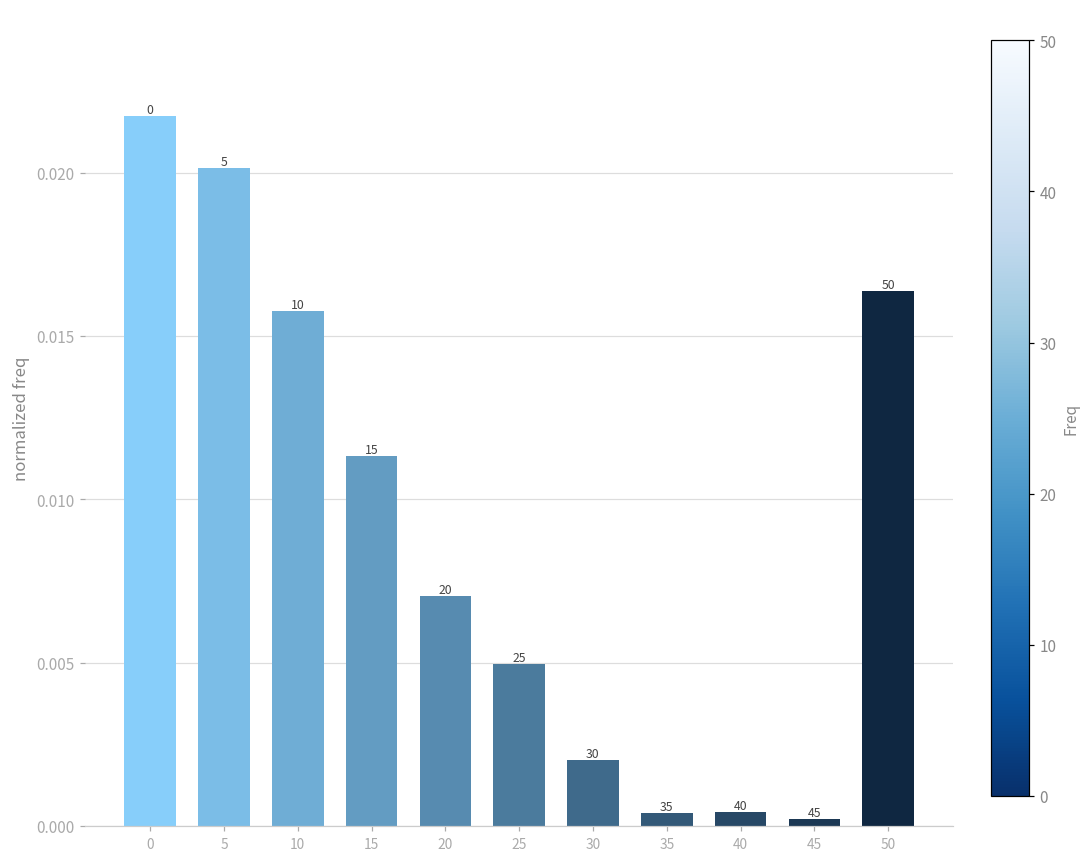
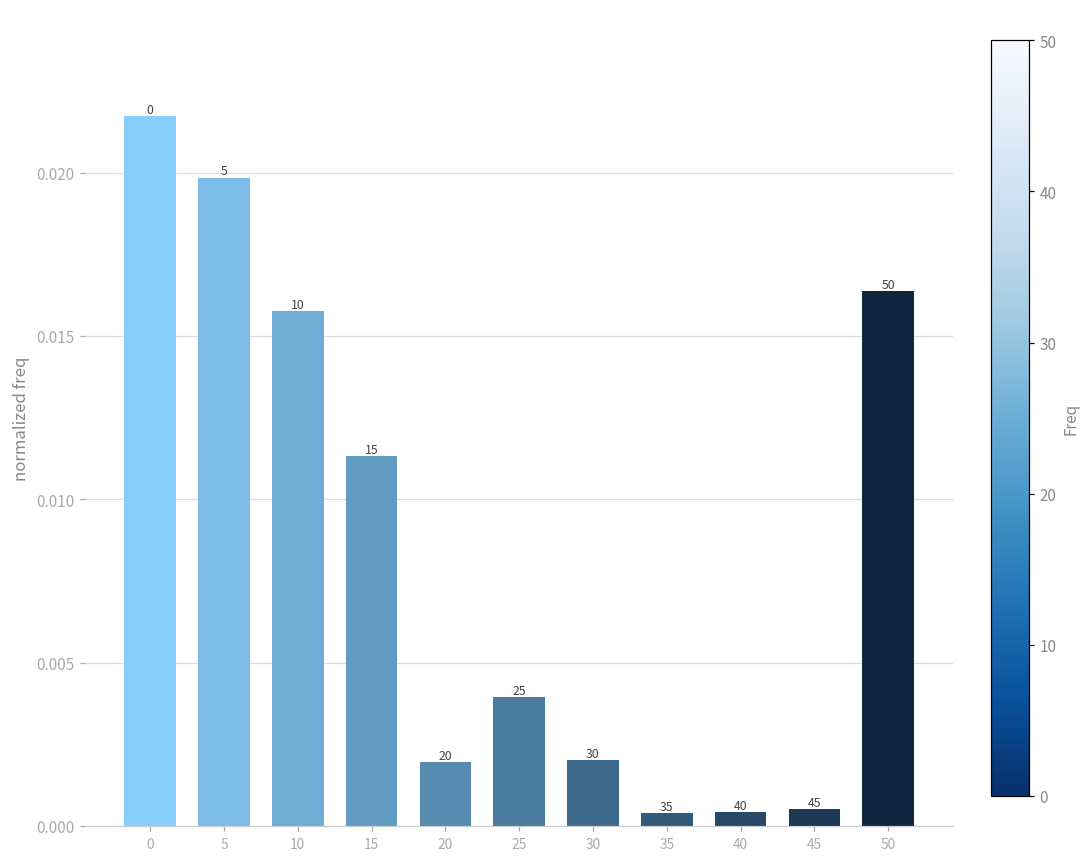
  {
-   "5": 0.0201,
-   "20": 0.0070,
-   "25": 0.0050,
-   "45": 0.0002
+   "5": 0.0198,
+   "20": 0.0020,
+   "25": 0.0039,
+   "45": 0.0005
  }
